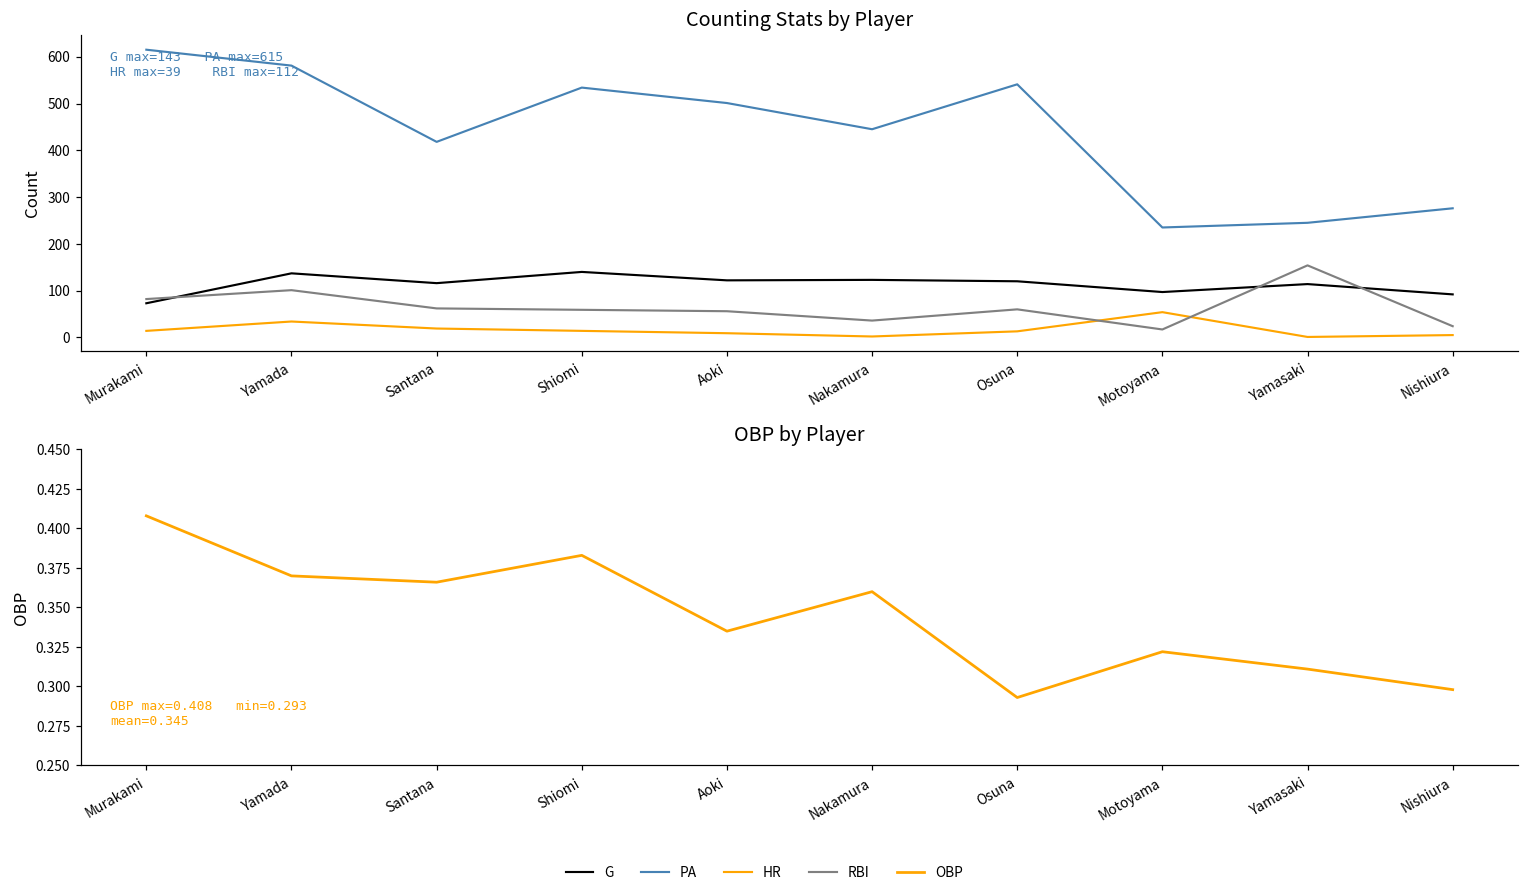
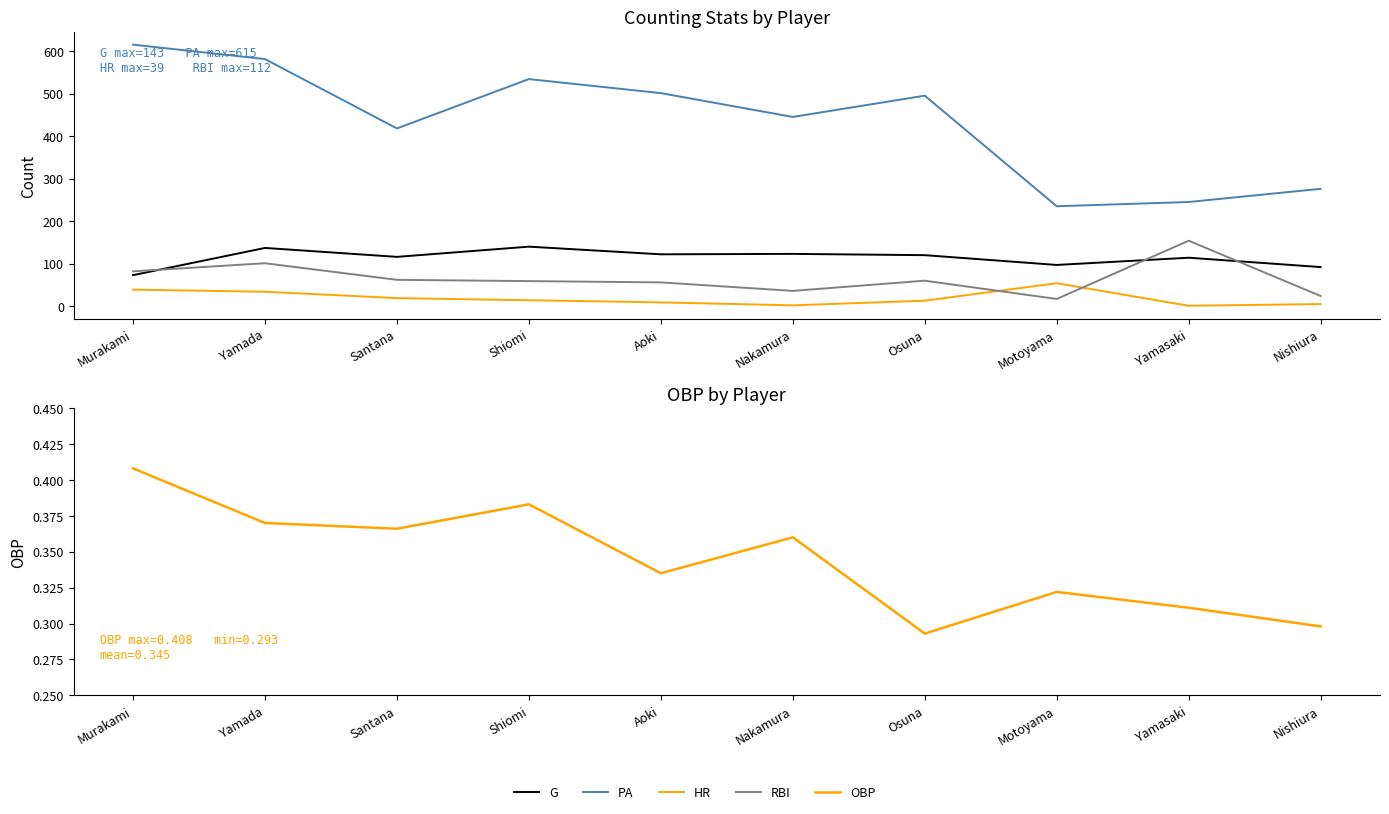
  {
    "Counting Stats by Player": {
      "G": {
        "Murakami": 70,
        "Yamada": 140,
        "Santana": 120,
        "Shiomi": 140,
        "Aoki": 120,
        "Nakamura": 120,
        "Osuna": 120,
        "Motoyama": 100,
        "Yamasaki": 110,
        "Nishiura": 90
      },
      "PA": {
        "Murakami": 620,
        "Santana": 420,
        "Shiomi": 530,
        "Aoki": 500,
        "Nakamura": 450,
-       "Osuna": 540,
+       "Osuna": 500,
        "Motoyama": 240,
        "Yamasaki": 250,
        "Nishiura": 280
      },
      "HR": {
-       "Murakami": 10,
+       "Murakami": 40,
        "Yamada": 30,
        "Santana": 20,
        "Shiomi": 10,
        "Aoki": 10,
        "Nakamura": 0,
        "Osuna": 10,
        "Motoyama": 50,
        "Yamasaki": 0,
        "Nishiura": 10
      },
      "RBI": {
        "Murakami": 80,
        "Yamada": 100,
        "Santana": 60,
        "Shiomi": 60,
        "Aoki": 60,
        "Nakamura": 40,
        "Osuna": 60,
        "Motoyama": 20,
        "Yamasaki": 150,
        "Nishiura": 20
      }
    },
    "OBP by Player": {
      "Murakami": 0.408,
      "Yamada": 0.370,
      "Santana": 0.366,
      "Shiomi": 0.383,
      "Aoki": 0.335,
      "Nakamura": 0.360,
      "Osuna": 0.293,
      "Motoyama": 0.322,
      "Yamasaki": 0.311,
      "Nishiura": 0.298
    }
  }
